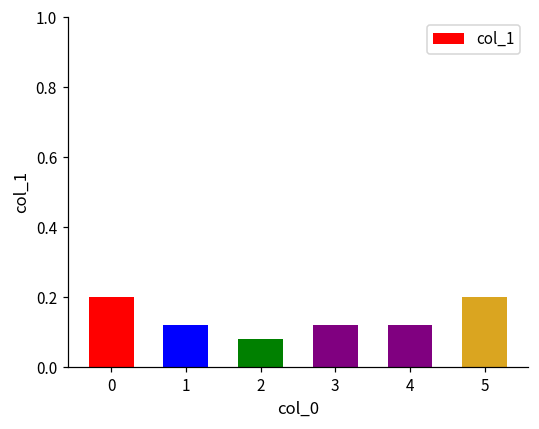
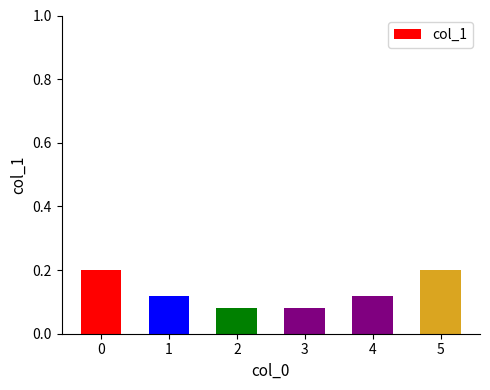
  {
    "0": 0.20,
    "1": 0.12,
    "2": 0.08,
-   "3": 0.12,
+   "3": 0.08,
    "4": 0.12,
    "5": 0.20
  }
